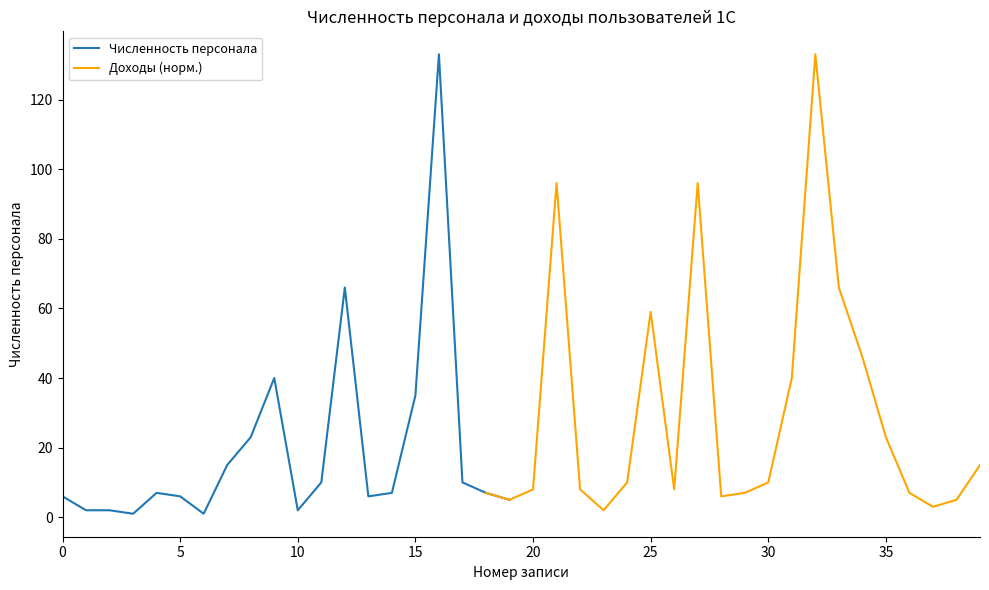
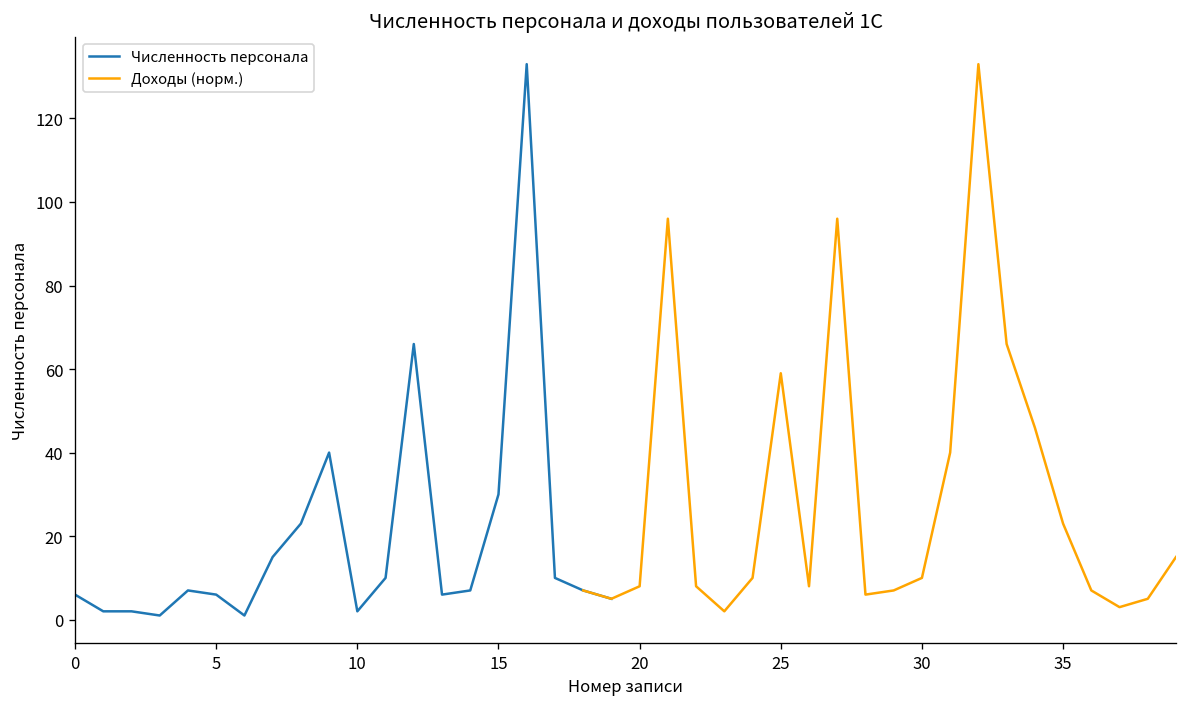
  {
    "Численность персонала": {
      "0": 6,
      "5": 6,
      "10": 2,
-     "15": 35
+     "15": 30
    },
    "Доходы (норм.)": {
      "20": 8,
      "25": 59,
      "30": 10,
      "35": 23
    }
  }
